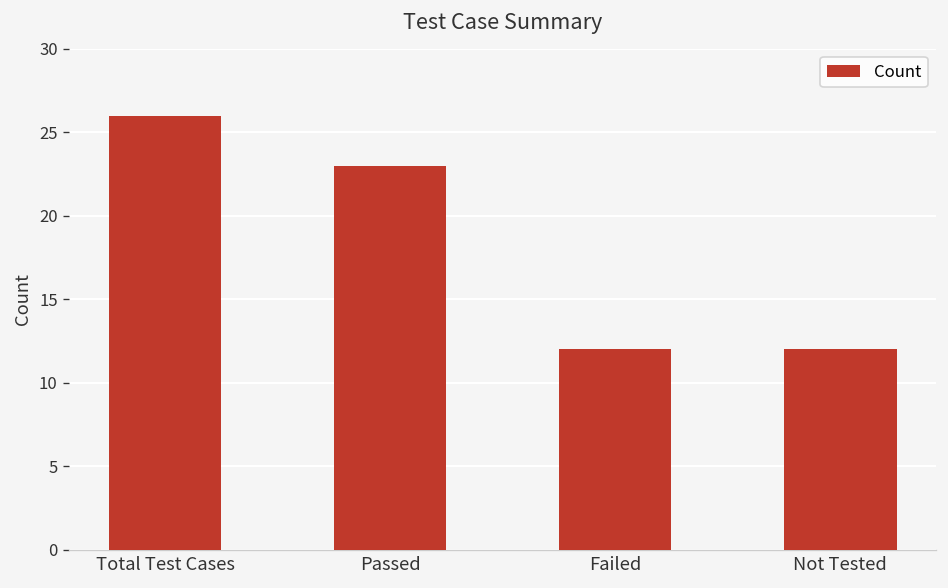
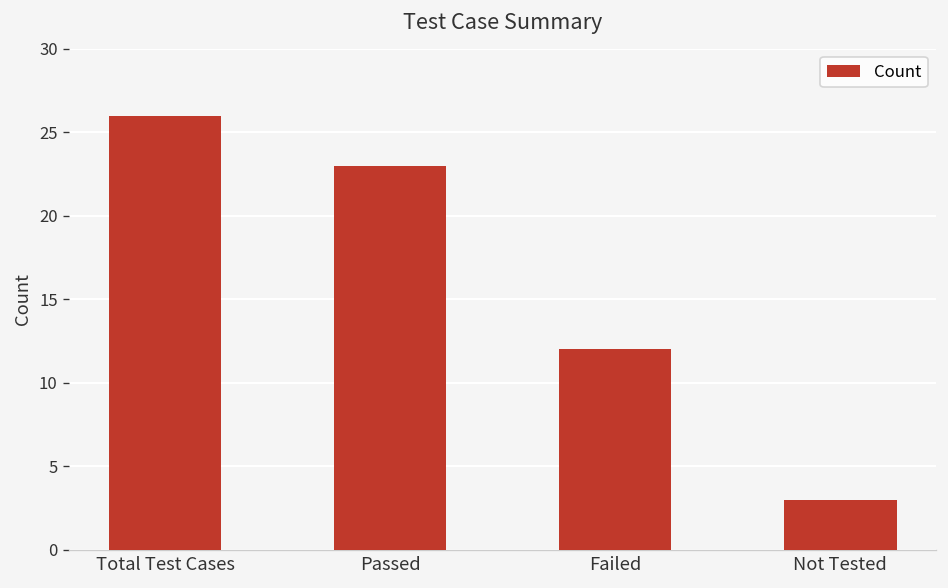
  {
    "Total Test Cases": 26,
    "Passed": 23,
    "Failed": 12,
-   "Not Tested": 12
+   "Not Tested": 3
  }
